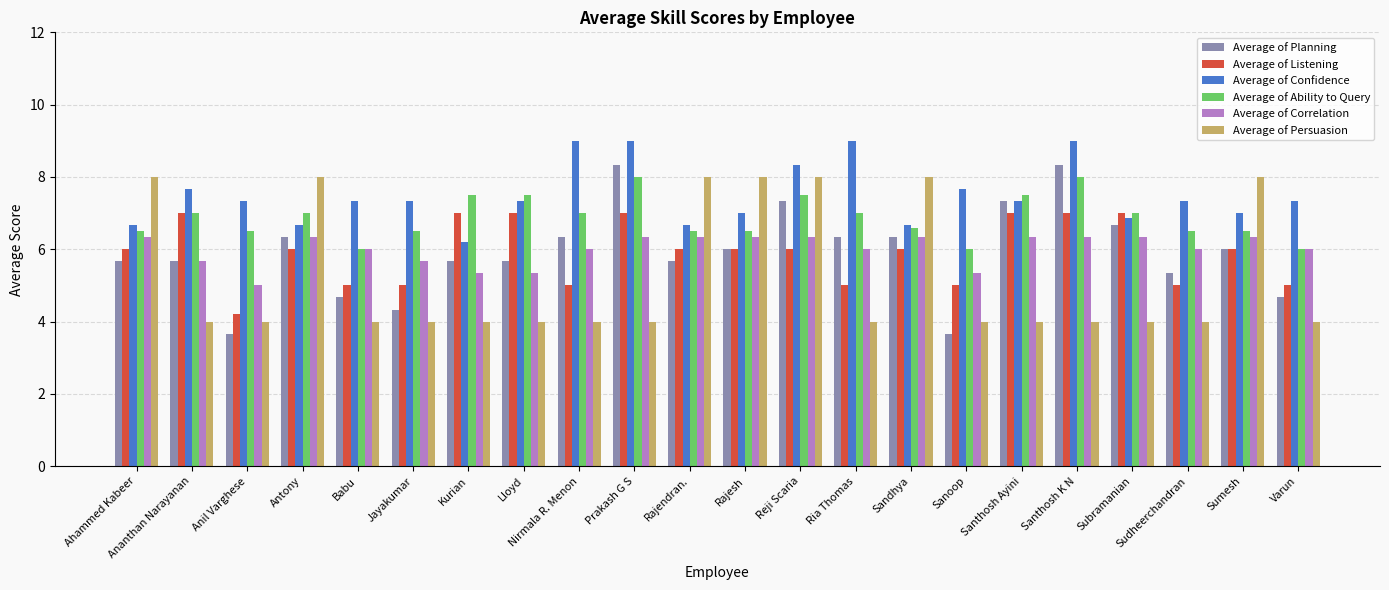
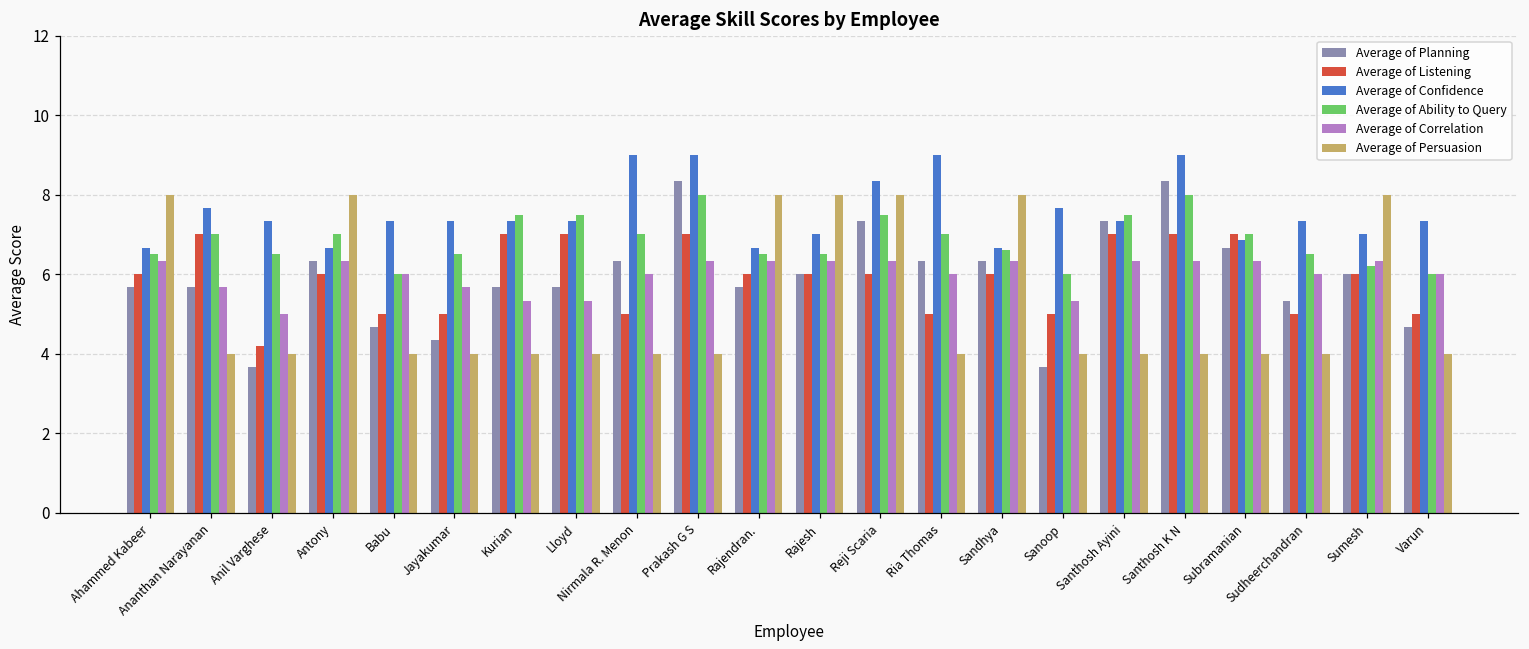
  {
    "Average of Listening": {
      "Ahammed Kabeer": 6.0,
      "Ananthan Narayanan": 7.0,
      "Anil Varghese": 4.2,
      "Antony": 6.0,
      "Babu": 5.0,
      "Jayakumar": 5.0,
      "Kurian": 7.0,
      "Lloyd": 7.0,
      "Nirmala R. Menon": 5.0,
      "Prakash G S": 7.0,
      "Rajendran.": 6.0,
      "Rajesh": 6.0,
      "Reji Scaria": 6.0,
      "Ria Thomas": 5.0,
      "Sandhya": 6.0,
      "Sanoop": 5.0,
      "Santhosh Ayini": 7.0,
      "Santhosh K N": 7.0,
      "Subramanian": 7.0,
      "Sudheerchandran": 5.0,
      "Sumesh": 6.0,
      "Varun": 5.0
    },
    "Average of Confidence": {
      "Ahammed Kabeer": 6.7,
      "Ananthan Narayanan": 7.7,
      "Anil Varghese": 7.3,
      "Antony": 6.7,
      "Babu": 7.3,
      "Jayakumar": 7.3,
-     "Kurian": 6.2,
+     "Kurian": 7.3,
      "Lloyd": 7.3,
      "Nirmala R. Menon": 9.0,
      "Prakash G S": 9.0,
      "Rajendran.": 6.7,
      "Rajesh": 7.0,
      "Reji Scaria": 8.3,
      "Ria Thomas": 9.0,
      "Sandhya": 6.7,
      "Sanoop": 7.7,
      "Santhosh Ayini": 7.3,
      "Santhosh K N": 9.0,
      "Subramanian": 6.9,
      "Sudheerchandran": 7.3,
      "Sumesh": 7.0,
      "Varun": 7.3
    },
    "Average of Ability to Query": {
      "Ahammed Kabeer": 6.5,
      "Ananthan Narayanan": 7.0,
      "Anil Varghese": 6.5,
      "Antony": 7.0,
      "Babu": 6.0,
      "Jayakumar": 6.5,
      "Kurian": 7.5,
      "Lloyd": 7.5,
      "Nirmala R. Menon": 7.0,
      "Prakash G S": 8.0,
      "Rajendran.": 6.5,
      "Rajesh": 6.5,
      "Reji Scaria": 7.5,
      "Ria Thomas": 7.0,
      "Sandhya": 6.6,
      "Sanoop": 6.0,
      "Santhosh Ayini": 7.5,
      "Santhosh K N": 8.0,
      "Subramanian": 7.0,
      "Sudheerchandran": 6.5,
-     "Sumesh": 6.5,
+     "Sumesh": 6.2,
      "Varun": 6.0
    },
    "Average of Persuasion": {
      "Ahammed Kabeer": 8.0,
      "Ananthan Narayanan": 4.0,
      "Anil Varghese": 4.0,
      "Antony": 8.0,
      "Babu": 4.0,
      "Jayakumar": 4.0,
      "Kurian": 4.0,
      "Lloyd": 4.0,
      "Nirmala R. Menon": 4.0,
      "Prakash G S": 4.0,
      "Rajendran.": 8.0,
      "Rajesh": 8.0,
      "Reji Scaria": 8.0,
      "Ria Thomas": 4.0,
      "Sandhya": 8.0,
      "Sanoop": 4.0,
      "Santhosh Ayini": 4.0,
      "Santhosh K N": 4.0,
      "Subramanian": 4.0,
      "Sudheerchandran": 4.0,
      "Sumesh": 8.0,
      "Varun": 4.0
    }
  }
